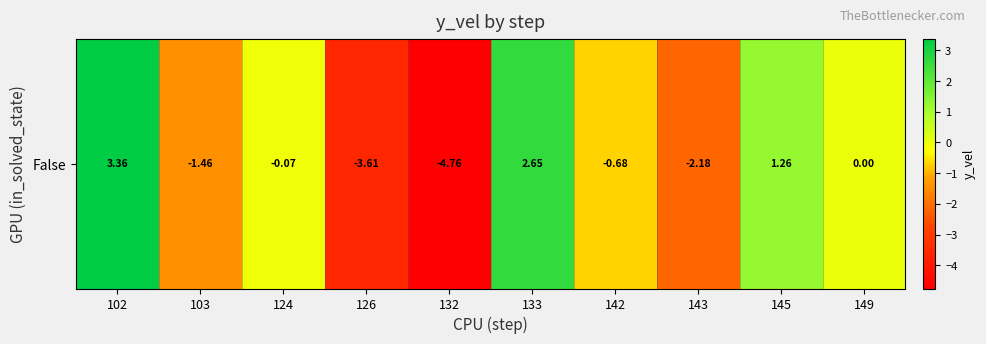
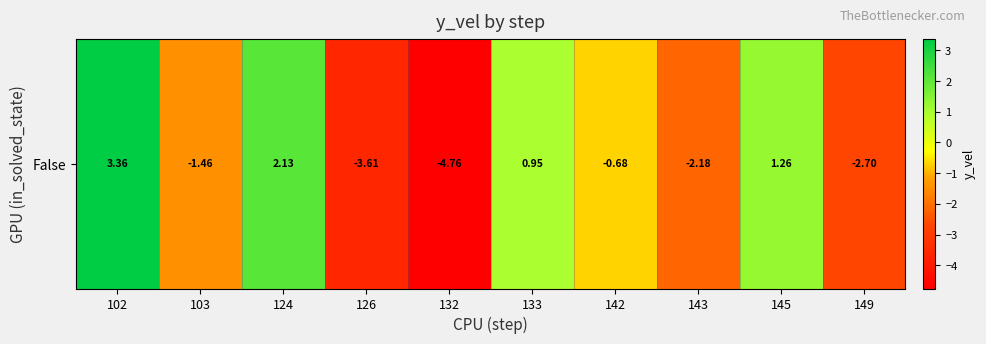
  {
    "False": {
      "102": 3.36,
      "103": -1.46,
-     "124": -0.07,
+     "124": 2.13,
      "126": -3.61,
      "132": -4.76,
-     "133": 2.65,
+     "133": 0.95,
      "142": -0.68,
      "143": -2.18,
      "145": 1.26,
-     "149": 0.00
+     "149": -2.70
    }
  }
